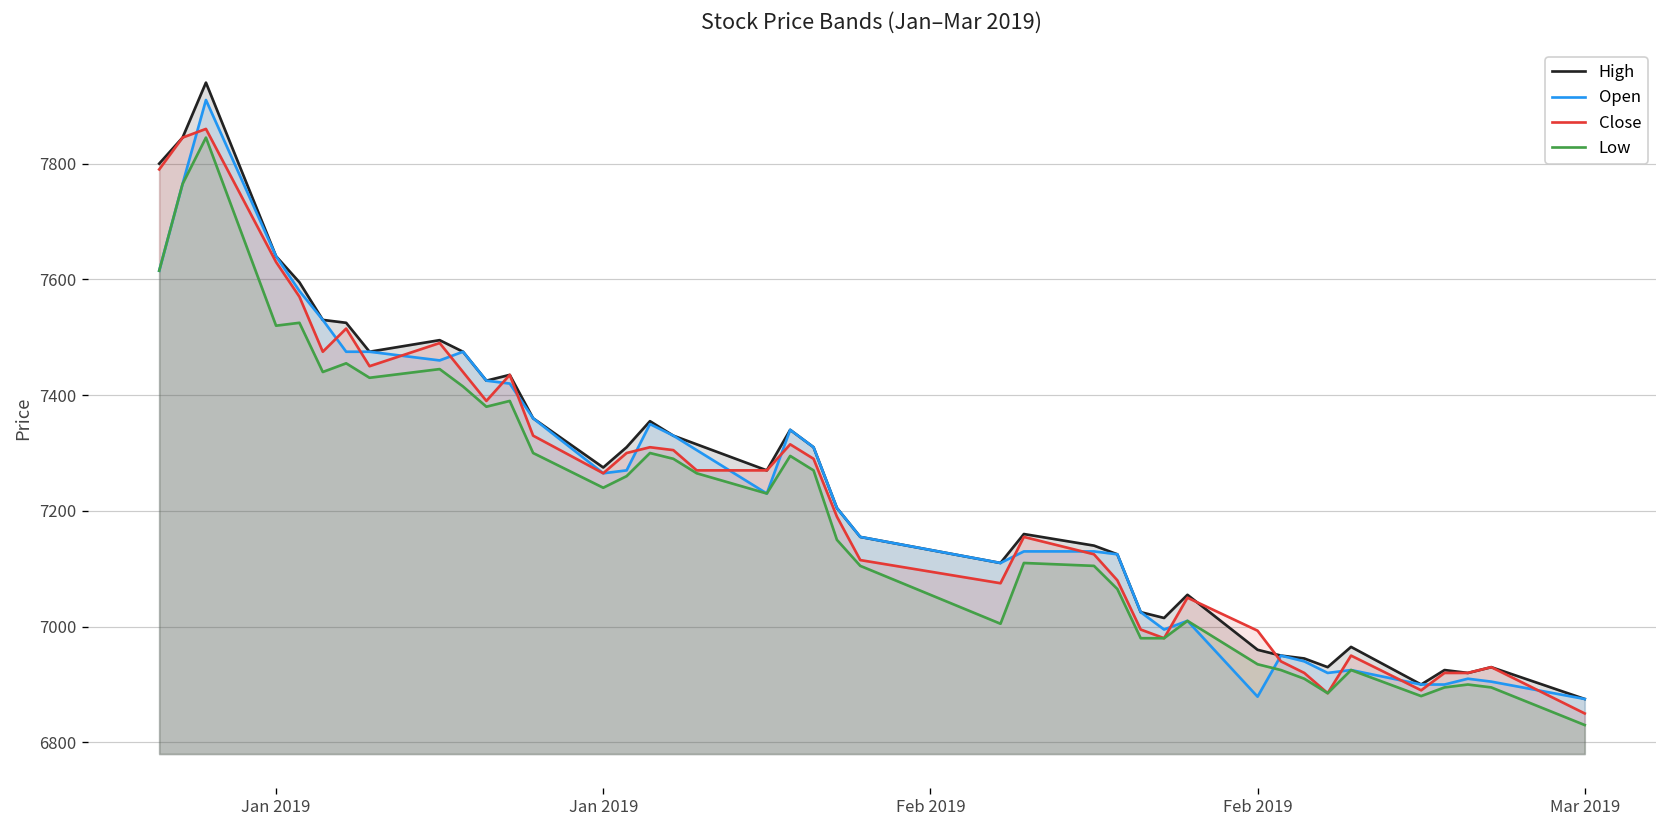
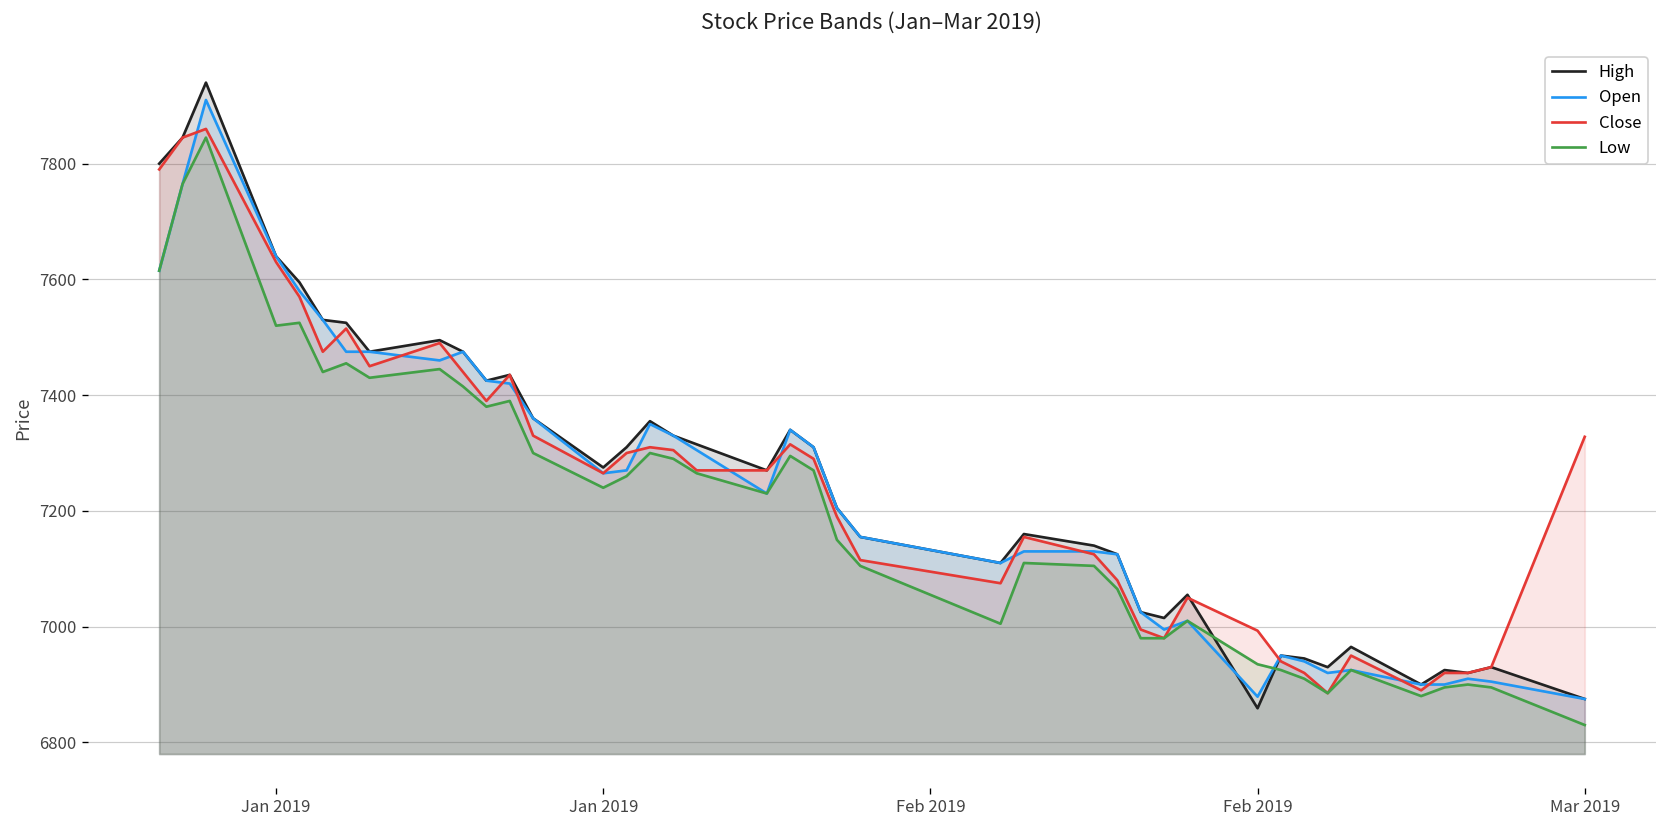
  {
    "High": {
-     "Feb 2019": 6960
+     "Feb 2019": 6860
    },
    "Open": {
      "Feb 2019": 6880
    },
    "Close": {
      "Feb 2019": 6990,
-     "Mar 2019": 6850
+     "Mar 2019": 7330
    },
    "Low": {
      "Feb 2019": 6940,
      "Mar 2019": 6830
    }
  }
